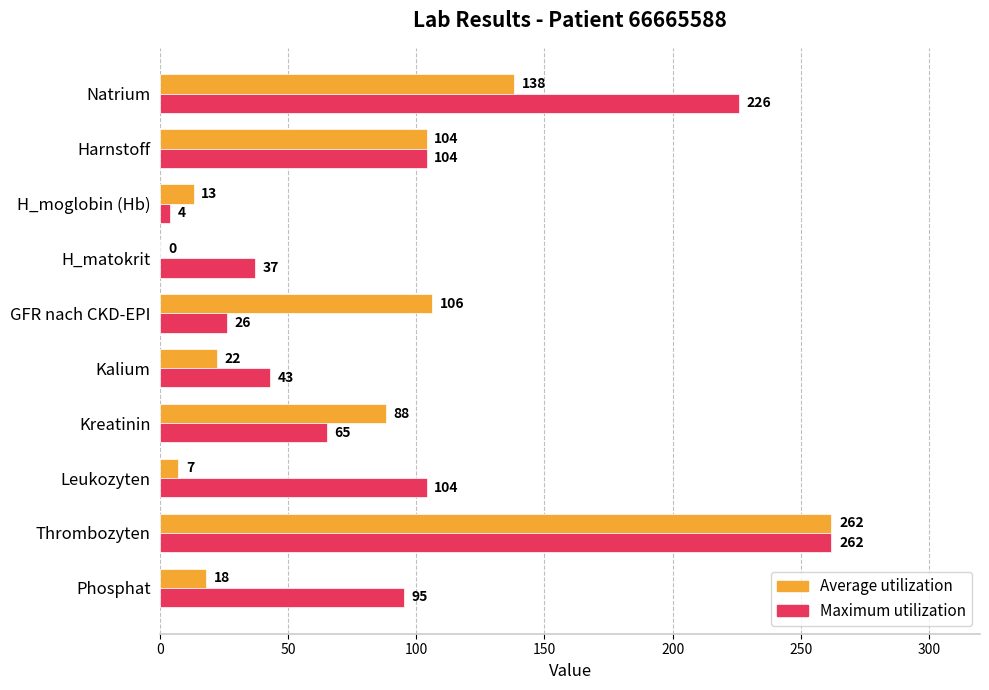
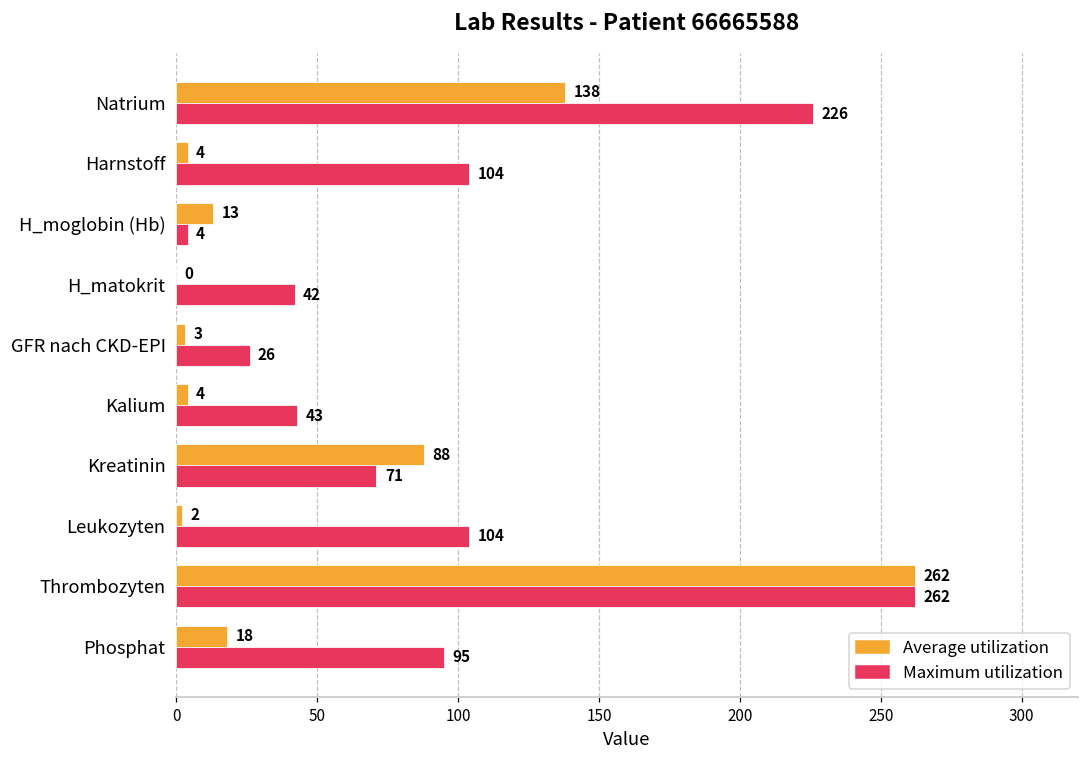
  {
    "Average utilization": {
      "Natrium": 138,
-     "Harnstoff": 104,
+     "Harnstoff": 4,
      "H_moglobin (Hb)": 13,
      "H_matokrit": 0,
-     "GFR nach CKD-EPI": 106,
-     "Kalium": 22,
+     "GFR nach CKD-EPI": 3,
+     "Kalium": 4,
      "Kreatinin": 88,
-     "Leukozyten": 7,
+     "Leukozyten": 2,
      "Thrombozyten": 262,
      "Phosphat": 18
    },
    "Maximum utilization": {
      "Natrium": 226,
      "Harnstoff": 104,
      "H_moglobin (Hb)": 4,
-     "H_matokrit": 37,
+     "H_matokrit": 42,
      "GFR nach CKD-EPI": 26,
      "Kalium": 43,
-     "Kreatinin": 65,
+     "Kreatinin": 71,
      "Leukozyten": 104,
      "Thrombozyten": 262,
      "Phosphat": 95
    }
  }
